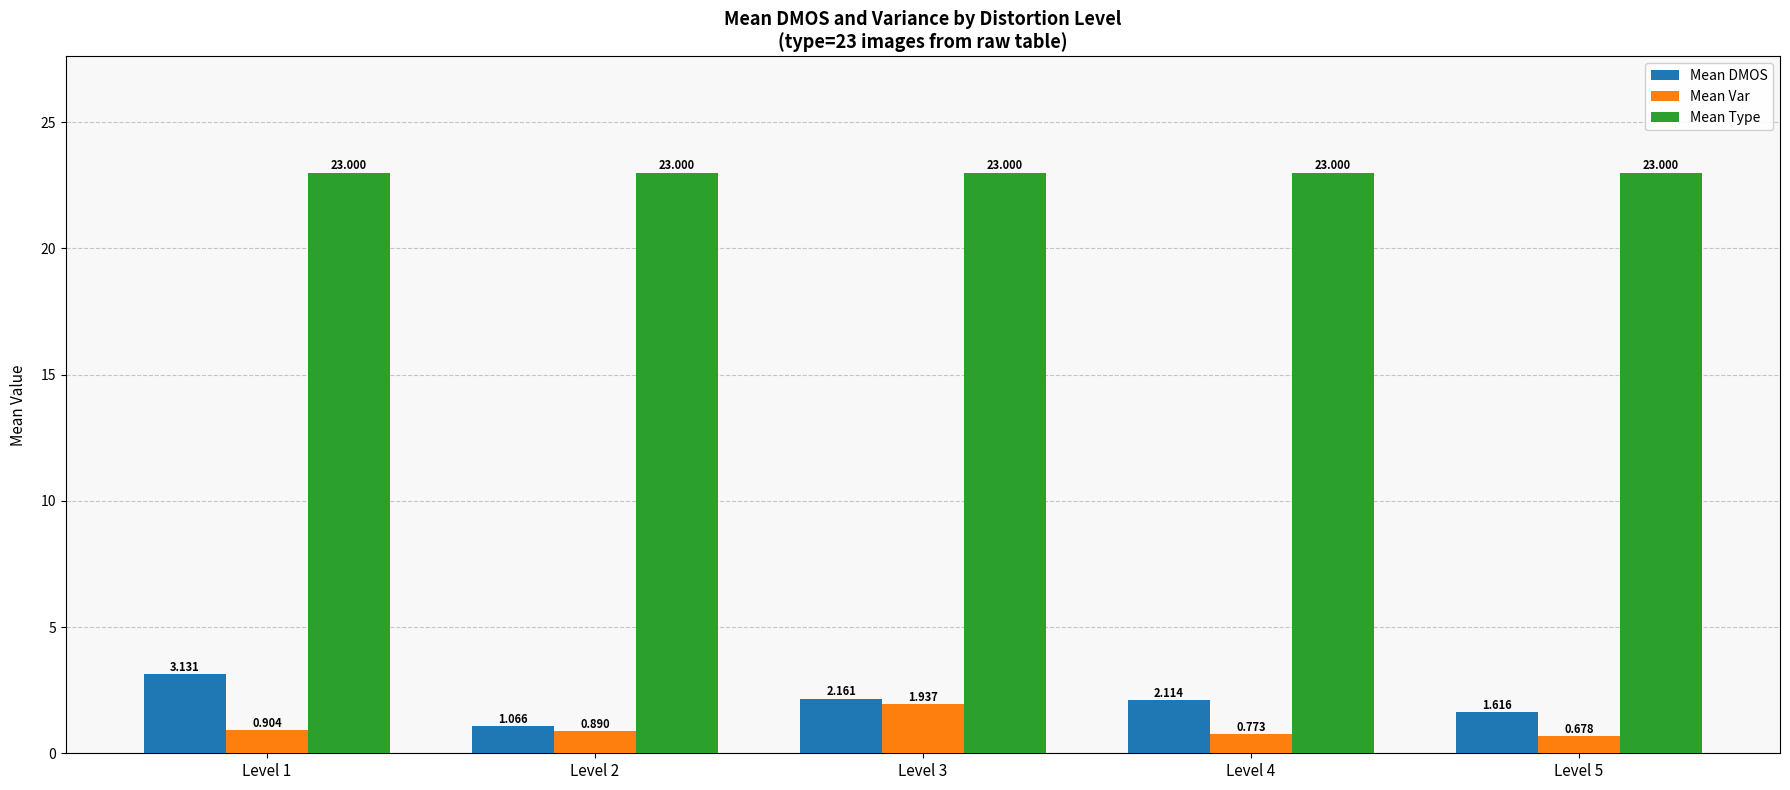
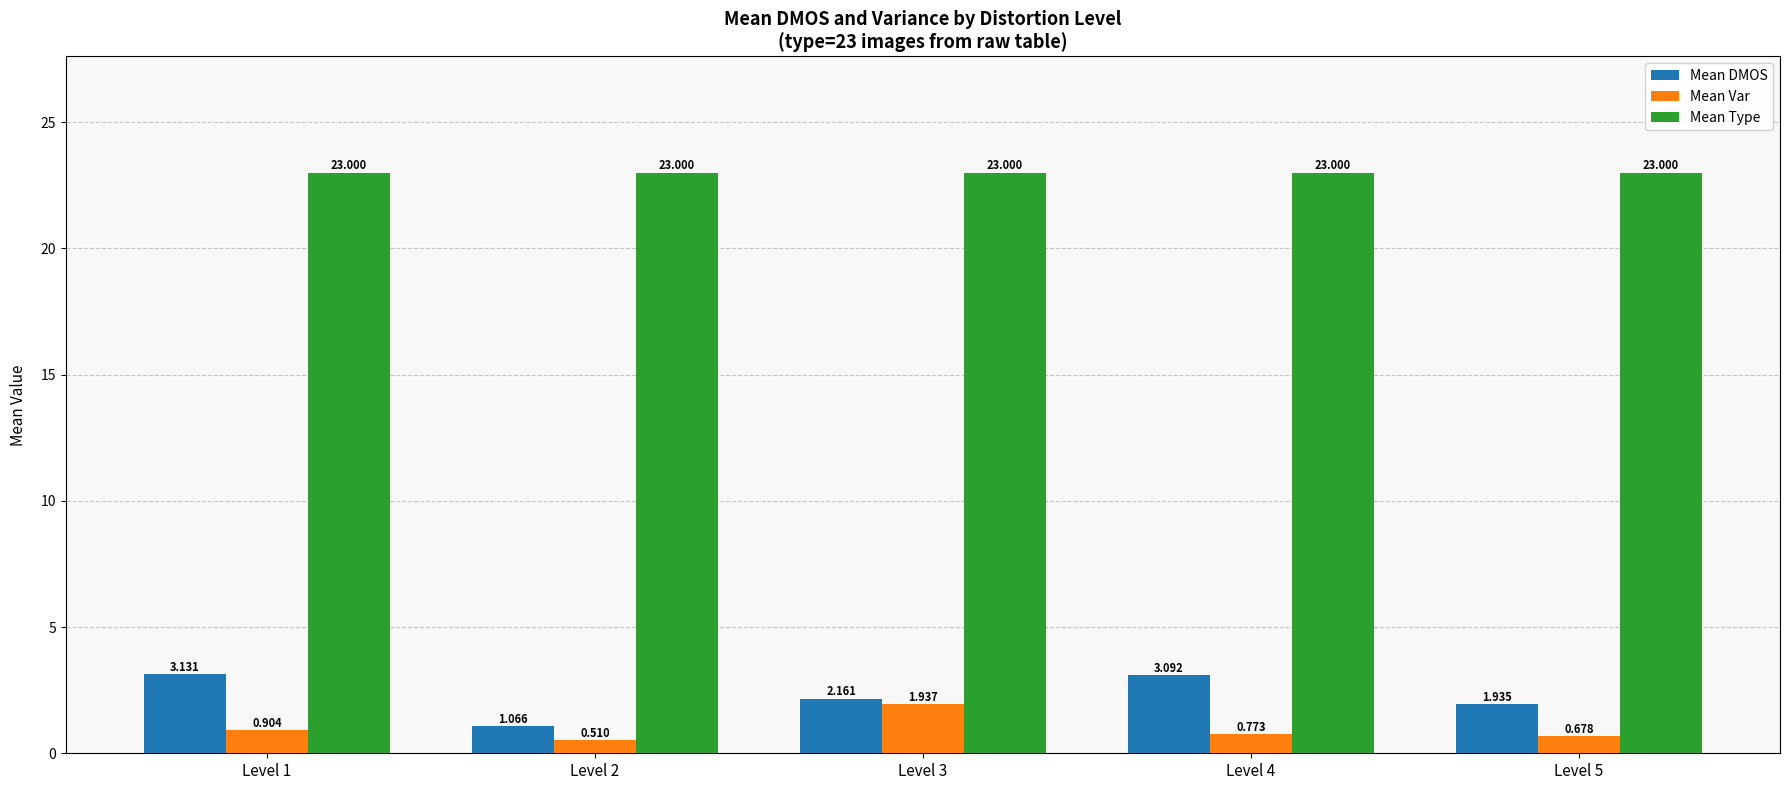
  {
    "Mean DMOS": {
      "Level 1": 3.131,
      "Level 2": 1.066,
      "Level 3": 2.161,
-     "Level 4": 2.114,
-     "Level 5": 1.616
+     "Level 4": 3.092,
+     "Level 5": 1.935
    },
    "Mean Var": {
      "Level 1": 0.904,
-     "Level 2": 0.890,
+     "Level 2": 0.510,
      "Level 3": 1.937,
      "Level 4": 0.773,
      "Level 5": 0.678
    },
    "Mean Type": {
      "Level 1": 23.000,
      "Level 2": 23.000,
      "Level 3": 23.000,
      "Level 4": 23.000,
      "Level 5": 23.000
    }
  }
